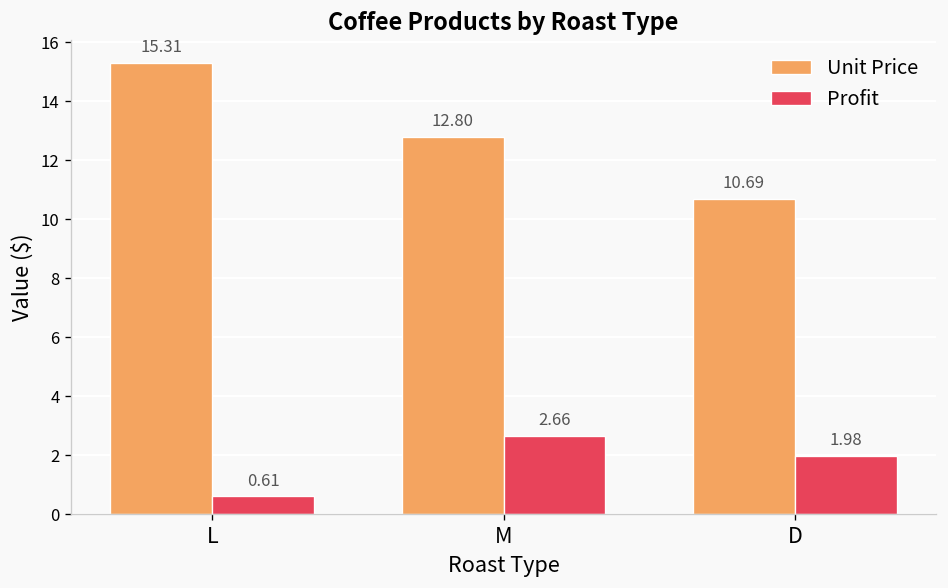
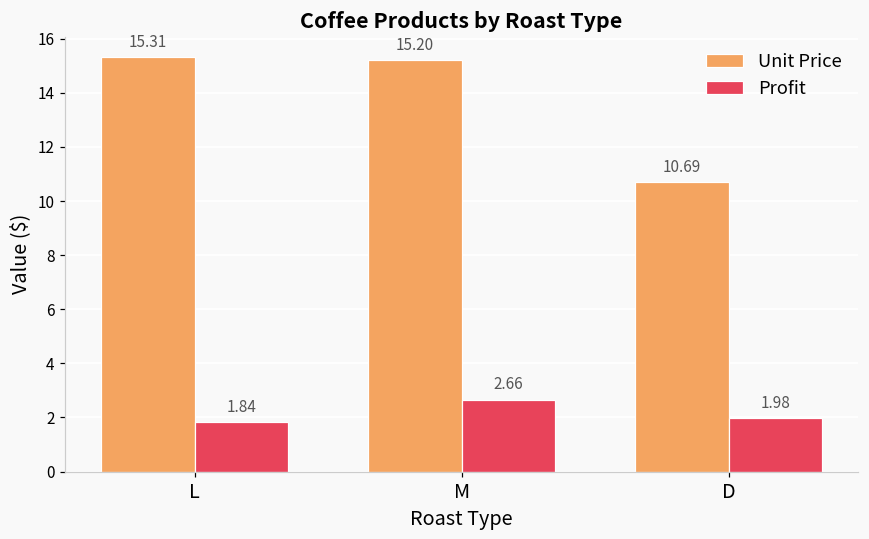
  {
    "Unit Price": {
      "L": 15.31,
-     "M": 12.80,
+     "M": 15.20,
      "D": 10.69
    },
    "Profit": {
-     "L": 0.61,
+     "L": 1.84,
      "M": 2.66,
      "D": 1.98
    }
  }
